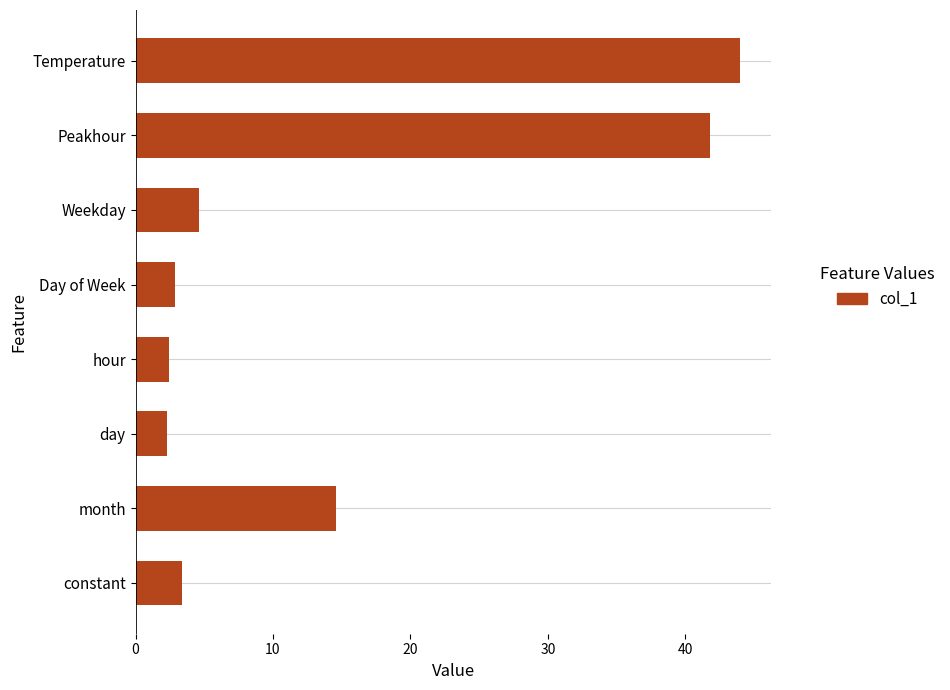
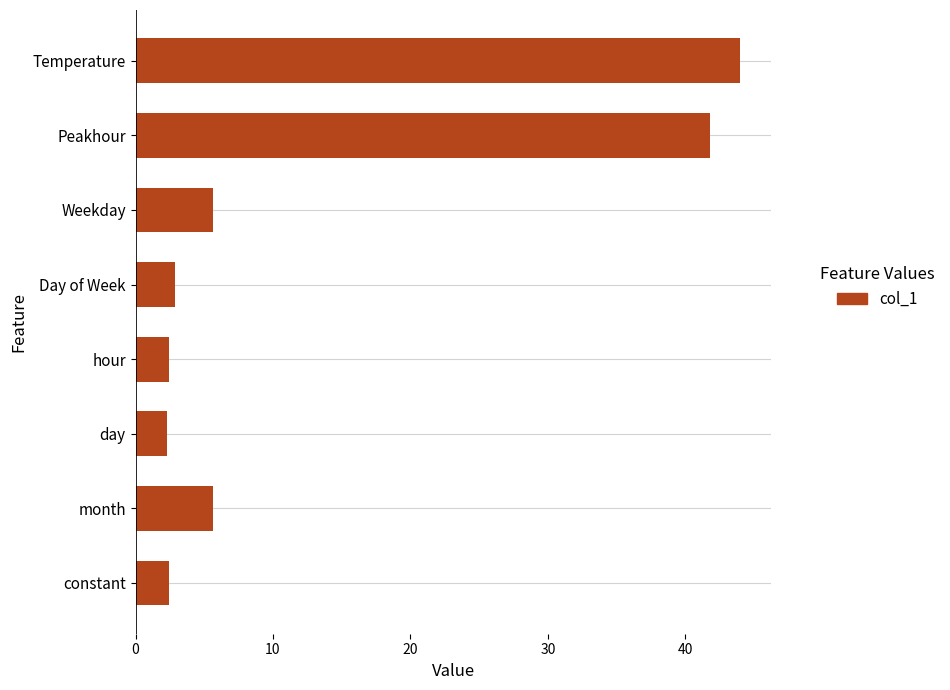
  {
    "Temperature": 44.0,
    "Peakhour": 41.8,
-   "Weekday": 4.6,
+   "Weekday": 5.6,
    "Day of Week": 2.9,
    "hour": 2.4,
    "day": 2.3,
-   "month": 14.6,
-   "constant": 3.4
+   "month": 5.6,
+   "constant": 2.4
  }
